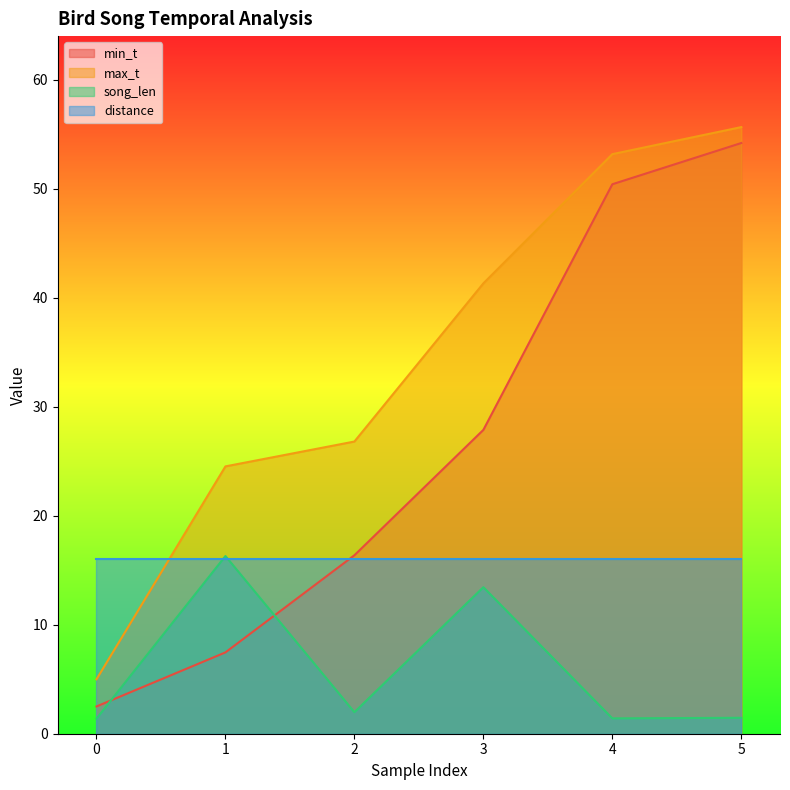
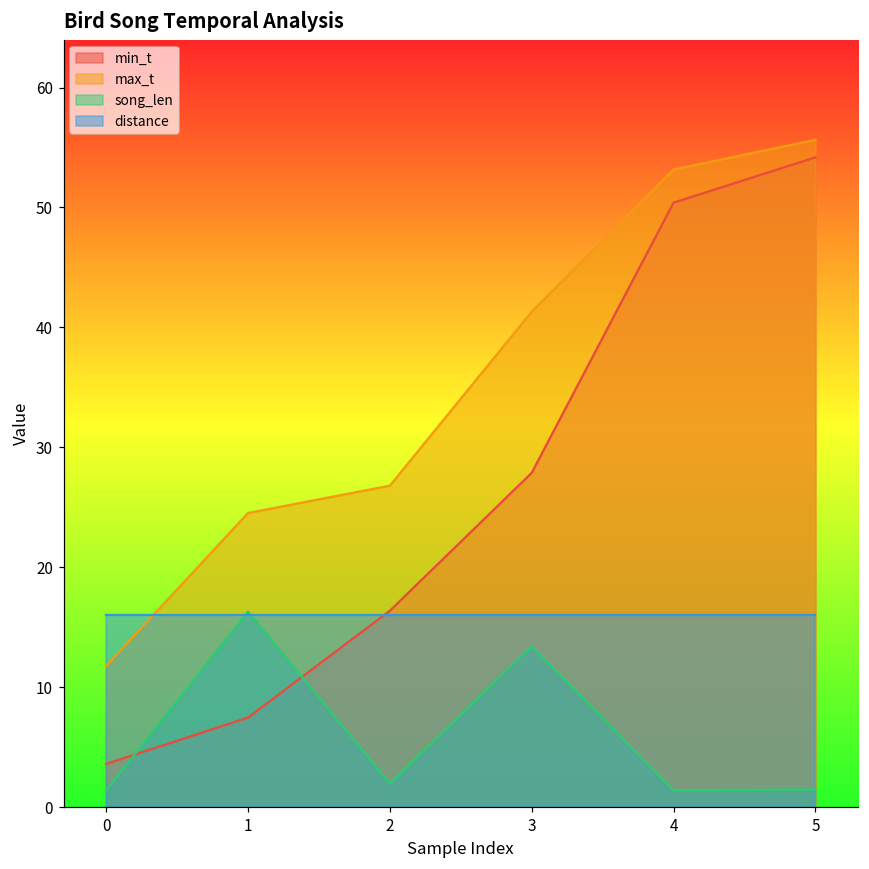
  {
    "min_t": {
-     "0": 2.5,
+     "0": 3.6,
      "1": 7.5,
      "2": 16.4,
      "3": 27.9,
      "4": 50.4,
      "5": 54.2
    },
    "max_t": {
-     "0": 5.0,
+     "0": 11.8,
      "1": 24.5,
      "2": 26.8,
      "3": 41.3,
      "4": 53.2,
      "5": 55.6
    },
    "song_len": {
      "0": 1.4,
      "1": 16.3,
      "2": 2.0,
      "3": 13.4,
      "4": 1.4,
      "5": 1.5
    },
    "distance": {
      "0": 16.0,
      "1": 16.0,
      "2": 16.0,
      "3": 16.0,
      "4": 16.0,
      "5": 16.0
    }
  }
